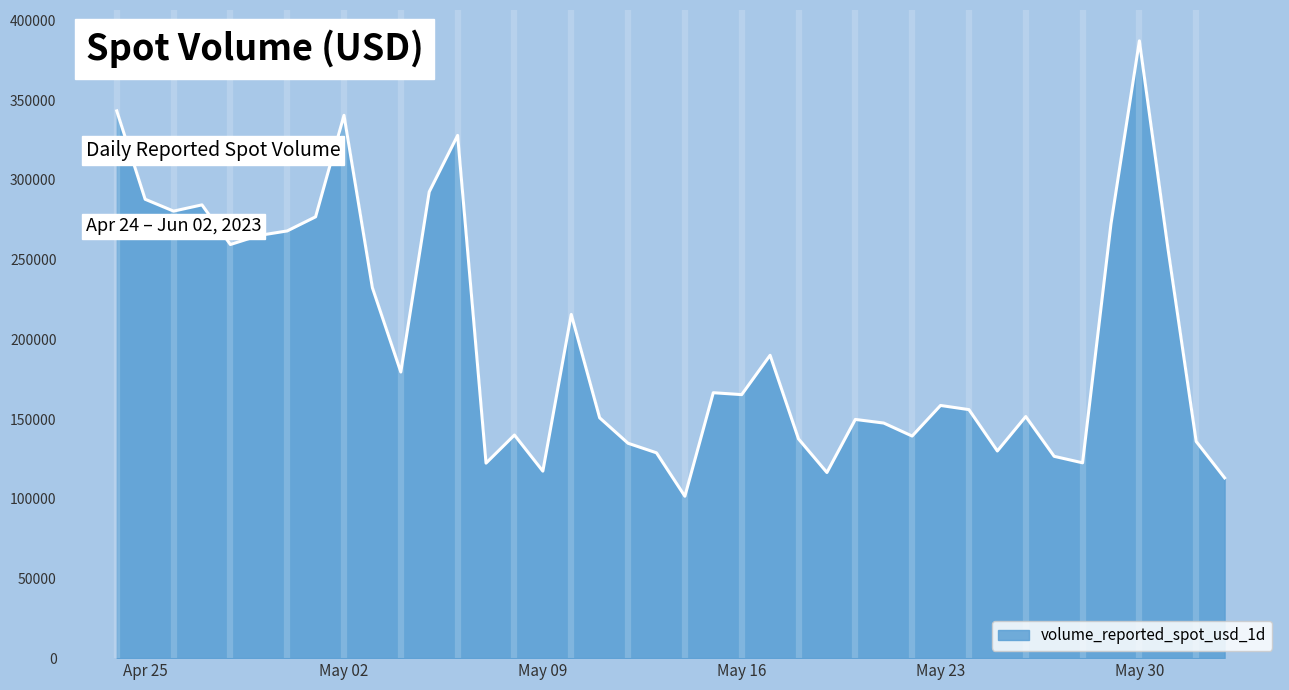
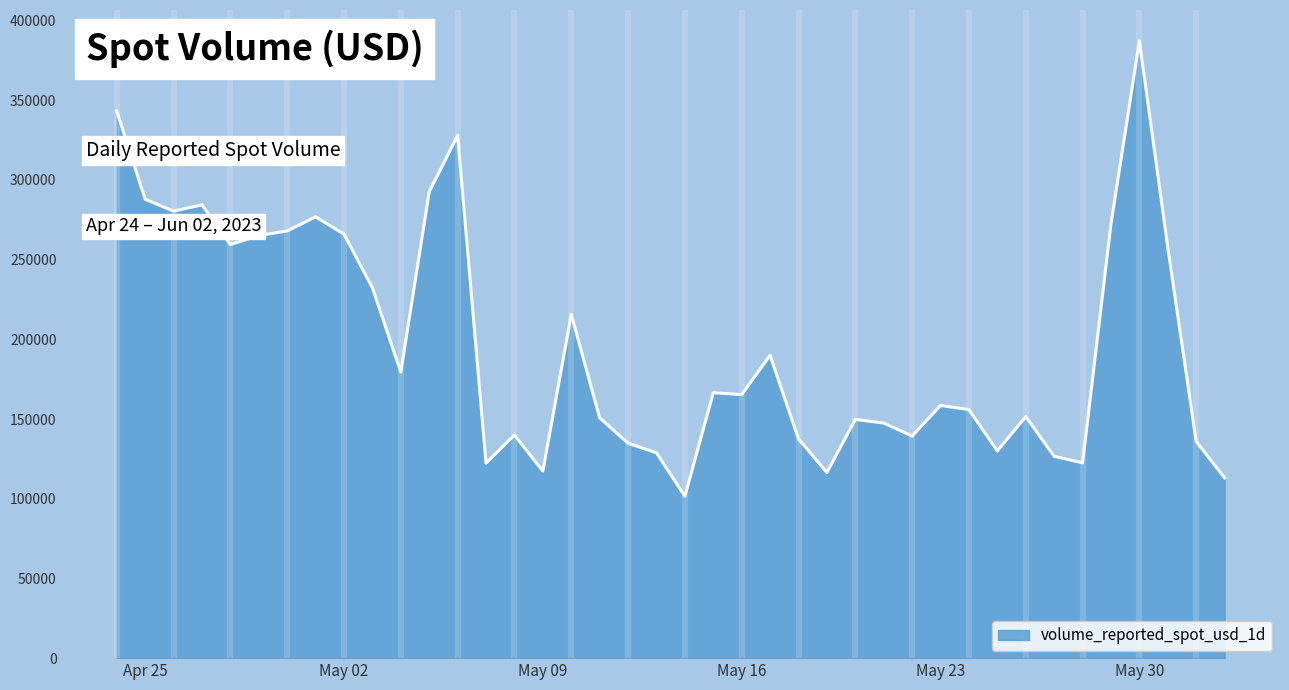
  {
    "Apr 25": 288000,
-   "May 02": 341000,
+   "May 02": 266000,
    "May 09": 117000,
    "May 16": 165000,
    "May 23": 159000,
    "May 30": 387000
  }
